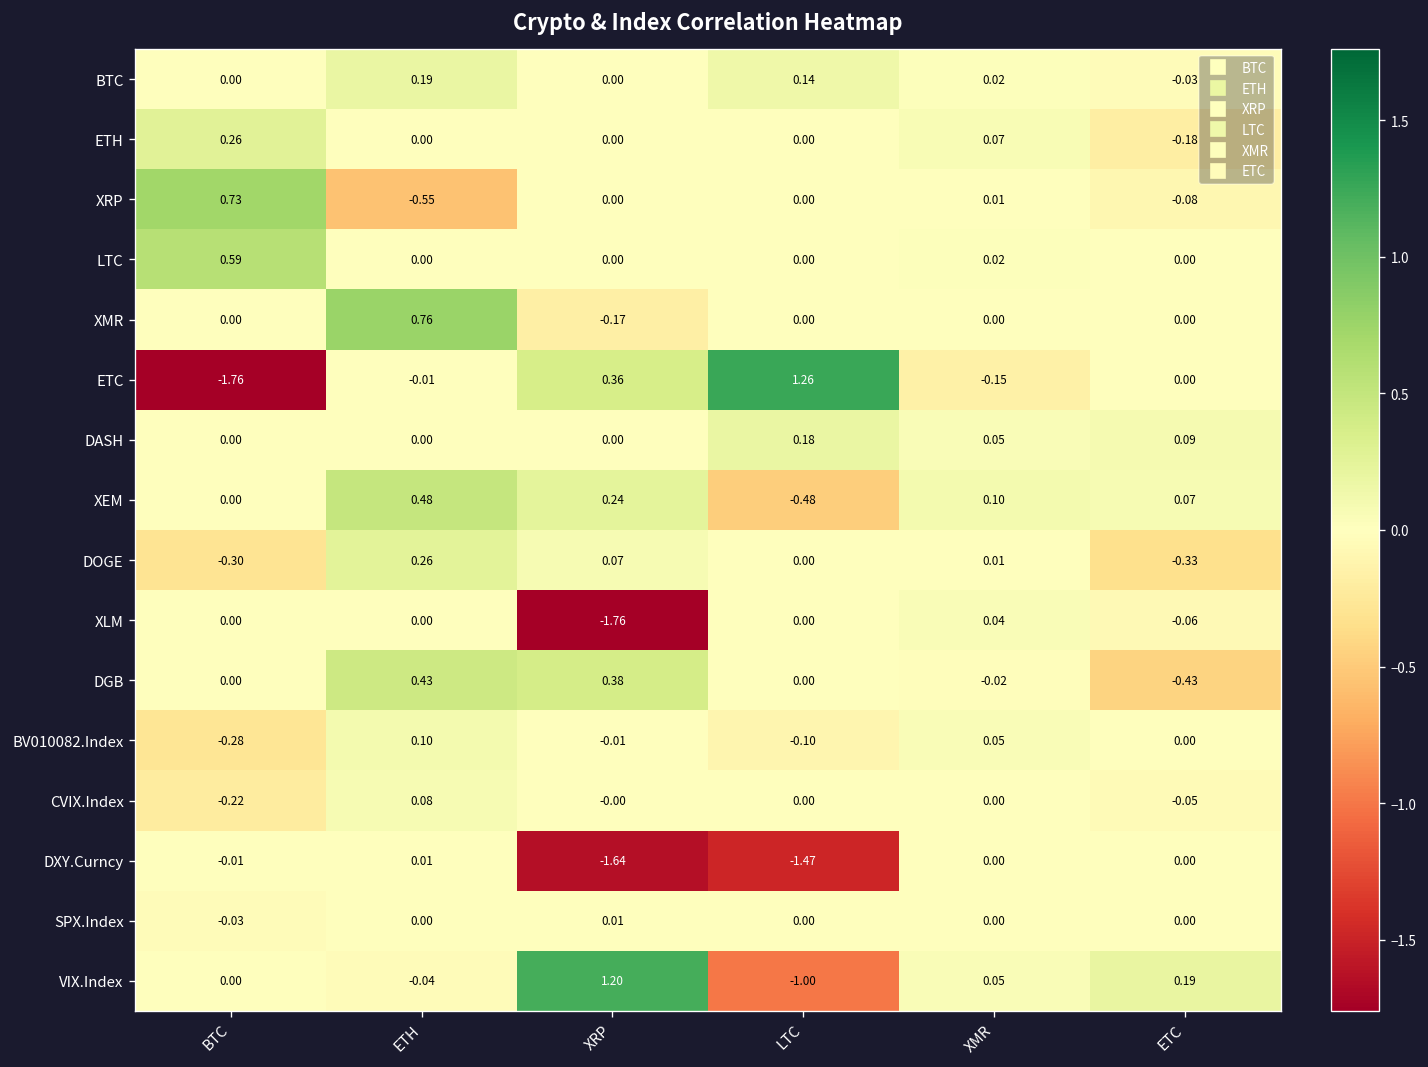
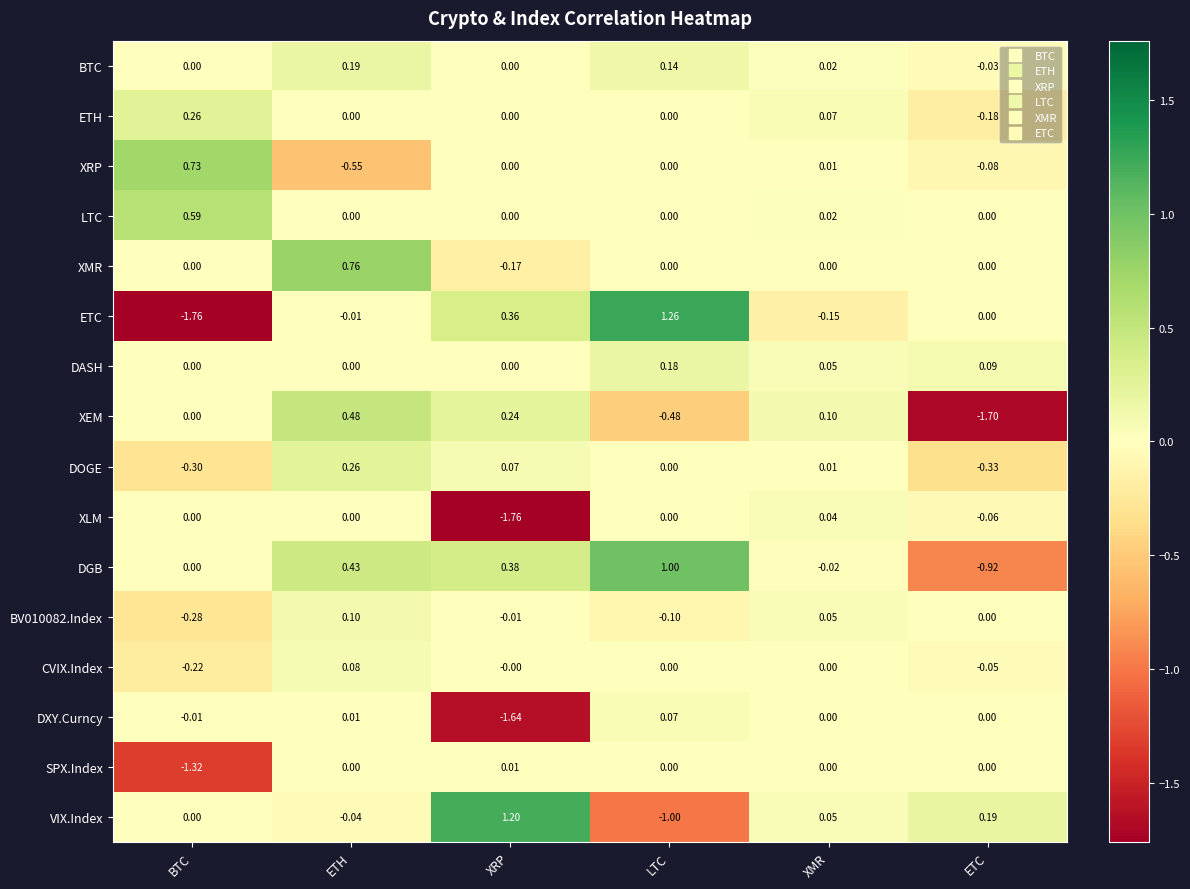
  {
    "BTC": {
      "BTC": 0.00,
      "ETH": 0.19,
      "XRP": 0.00,
      "LTC": 0.14,
      "XMR": 0.02,
      "ETC": -0.03
    },
    "ETH": {
      "BTC": 0.26,
      "ETH": 0.00,
      "XRP": 0.00,
      "LTC": 0.00,
      "XMR": 0.07,
      "ETC": -0.18
    },
    "XRP": {
      "BTC": 0.73,
      "ETH": -0.55,
      "XRP": 0.00,
      "LTC": 0.00,
      "XMR": 0.01,
      "ETC": -0.08
    },
    "LTC": {
      "BTC": 0.59,
      "ETH": 0.00,
      "XRP": 0.00,
      "LTC": 0.00,
      "XMR": 0.02,
      "ETC": 0.00
    },
    "XMR": {
      "BTC": 0.00,
      "ETH": 0.76,
      "XRP": -0.17,
      "LTC": 0.00,
      "XMR": 0.00,
      "ETC": 0.00
    },
    "ETC": {
      "BTC": -1.76,
      "ETH": -0.01,
      "XRP": 0.36,
      "LTC": 1.26,
      "XMR": -0.15,
      "ETC": 0.00
    },
    "DASH": {
      "BTC": 0.00,
      "ETH": 0.00,
      "XRP": 0.00,
      "LTC": 0.18,
      "XMR": 0.05,
      "ETC": 0.09
    },
    "XEM": {
      "BTC": 0.00,
      "ETH": 0.48,
      "XRP": 0.24,
      "LTC": -0.48,
      "XMR": 0.10,
-     "ETC": 0.07
+     "ETC": -1.70
    },
    "DOGE": {
      "BTC": -0.30,
      "ETH": 0.26,
      "XRP": 0.07,
      "LTC": 0.00,
      "XMR": 0.01,
      "ETC": -0.33
    },
    "XLM": {
      "BTC": 0.00,
      "ETH": 0.00,
      "XRP": -1.76,
      "LTC": 0.00,
      "XMR": 0.04,
      "ETC": -0.06
    },
    "DGB": {
      "BTC": 0.00,
      "ETH": 0.43,
      "XRP": 0.38,
-     "LTC": 0.00,
+     "LTC": 1.00,
      "XMR": -0.02,
-     "ETC": -0.43
+     "ETC": -0.92
    },
    "BV010082.Index": {
      "BTC": -0.28,
      "ETH": 0.10,
      "XRP": -0.01,
      "LTC": -0.10,
      "XMR": 0.05,
      "ETC": 0.00
    },
    "CVIX.Index": {
      "BTC": -0.22,
      "ETH": 0.08,
      "XRP": -0.00,
      "LTC": 0.00,
      "XMR": 0.00,
      "ETC": -0.05
    },
    "DXY.Curncy": {
      "BTC": -0.01,
      "ETH": 0.01,
      "XRP": -1.64,
-     "LTC": -1.47,
+     "LTC": 0.07,
      "XMR": 0.00,
      "ETC": 0.00
    },
    "SPX.Index": {
-     "BTC": -0.03,
+     "BTC": -1.32,
      "ETH": 0.00,
      "XRP": 0.01,
      "LTC": 0.00,
      "XMR": 0.00,
      "ETC": 0.00
    },
    "VIX.Index": {
      "BTC": 0.00,
      "ETH": -0.04,
      "XRP": 1.20,
      "LTC": -1.00,
      "XMR": 0.05,
      "ETC": 0.19
    }
  }
